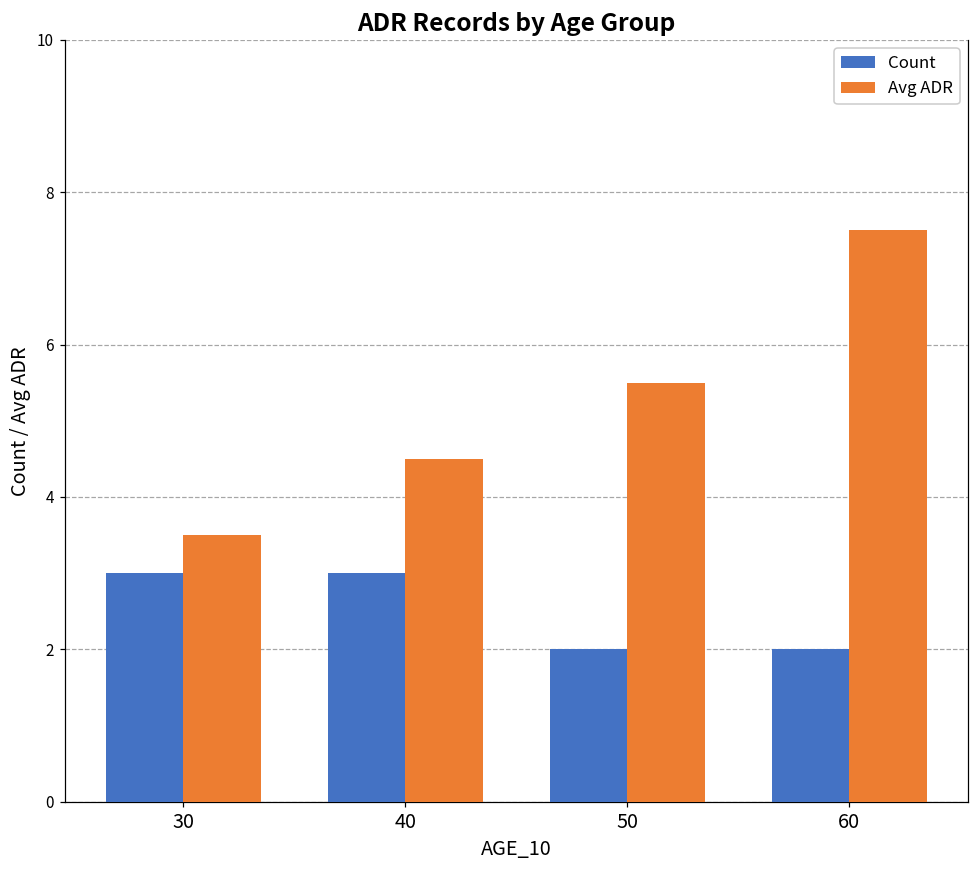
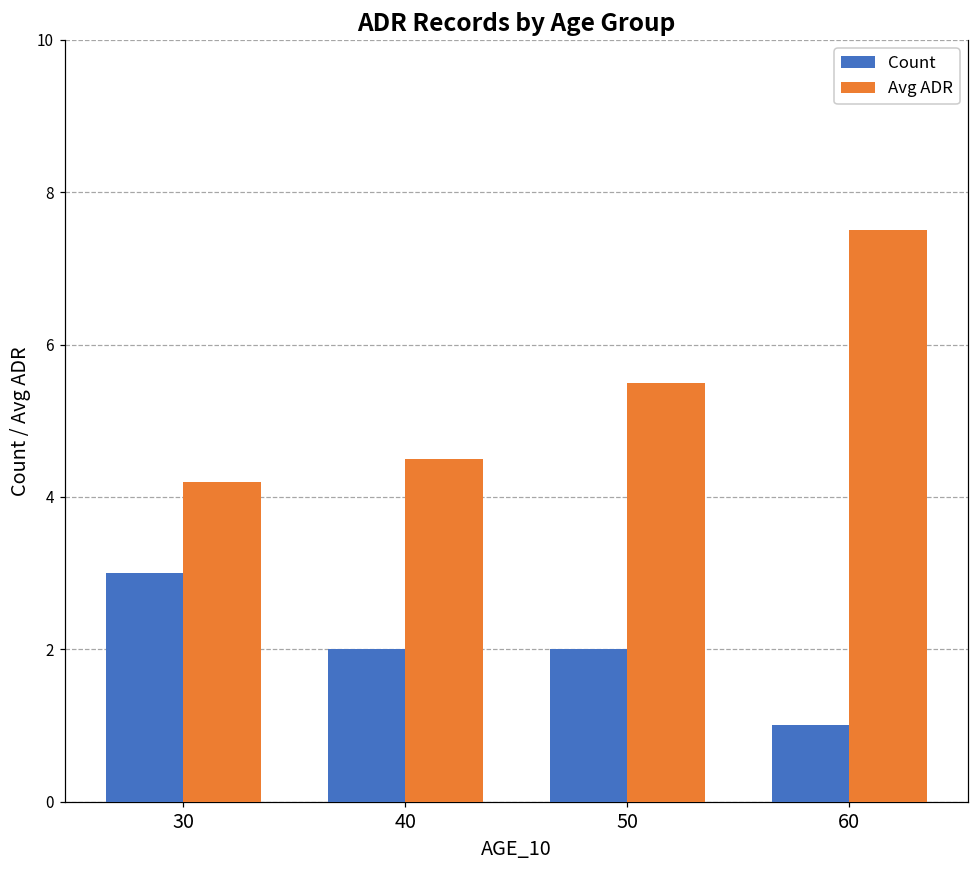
  {
    "Count": {
      "30": 3,
-     "40": 3,
+     "40": 2,
      "50": 2,
-     "60": 2
+     "60": 1
    },
    "Avg ADR": {
-     "30": 3.5,
+     "30": 4.2,
      "40": 4.5,
      "50": 5.5,
      "60": 7.5
    }
  }
